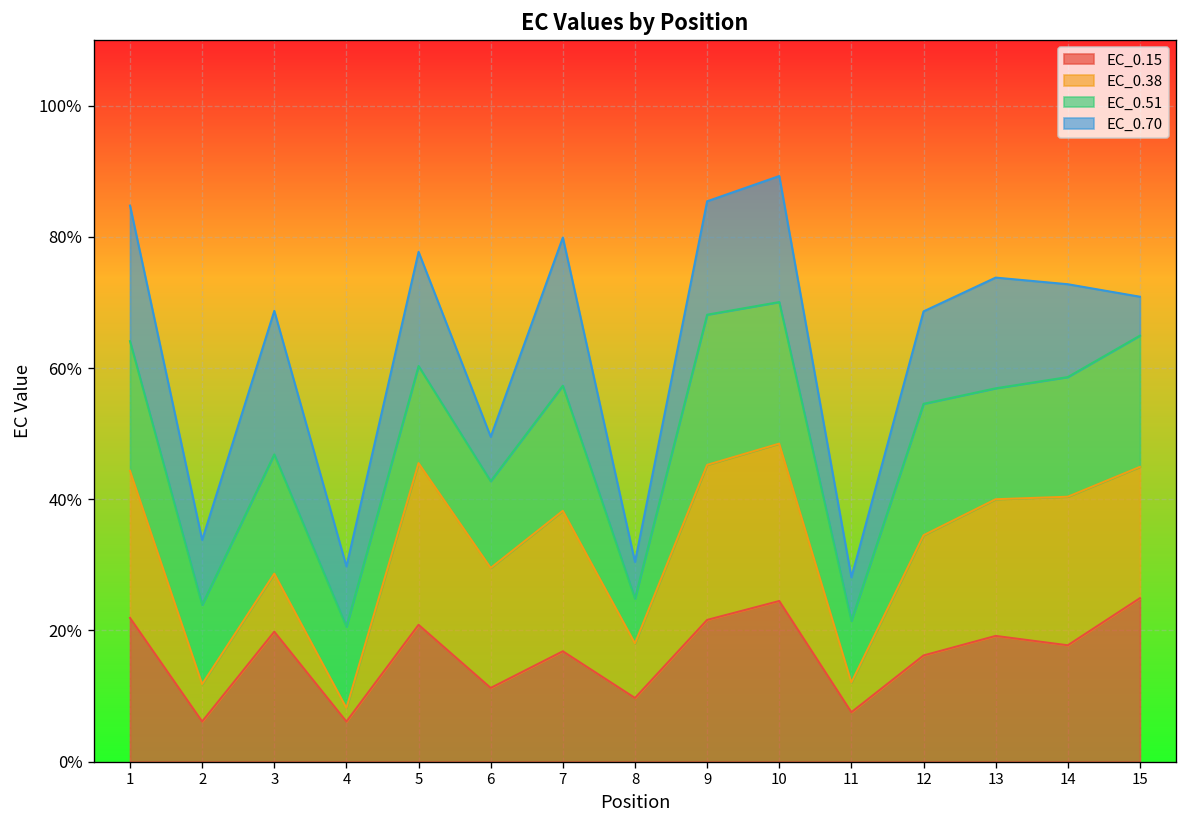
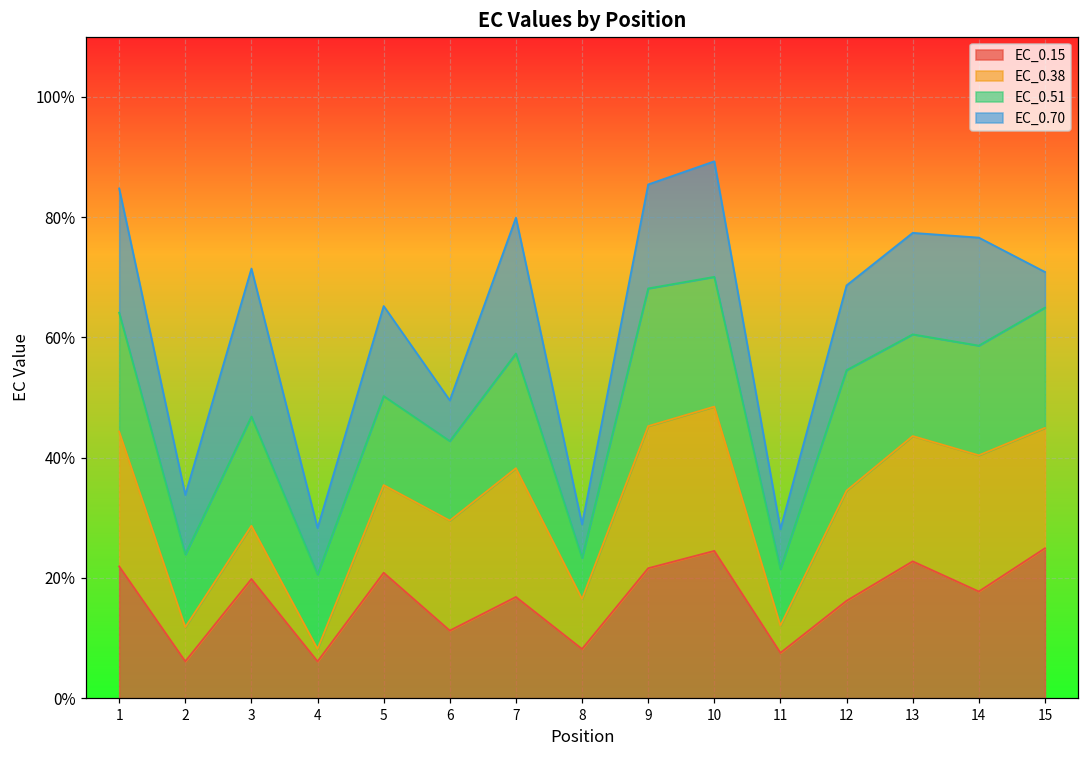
  {
    "EC_0.15": {
      "1": "22%",
      "2": "6%",
      "3": "20%",
      "4": "6%",
      "5": "21%",
      "6": "11%",
      "7": "17%",
-     "8": "10%",
+     "8": "8%",
      "9": "22%",
      "10": "24%",
      "11": "8%",
      "12": "16%",
-     "13": "19%",
+     "13": "23%",
      "14": "18%",
      "15": "25%"
    },
    "EC_0.38": {
      "1": "22%",
      "2": "6%",
      "3": "9%",
      "4": "2%",
-     "5": "25%",
+     "5": "15%",
      "6": "18%",
      "7": "21%",
      "8": "8%",
      "9": "24%",
      "10": "24%",
      "11": "5%",
      "12": "18%",
      "13": "21%",
      "14": "23%",
      "15": "20%"
    },
    "EC_0.51": {
      "1": "20%",
      "2": "12%",
      "3": "18%",
      "4": "12%",
      "5": "15%",
      "6": "13%",
      "7": "19%",
      "8": "7%",
      "9": "23%",
      "10": "22%",
      "11": "9%",
      "12": "20%",
      "13": "17%",
      "14": "18%",
      "15": "20%"
    },
    "EC_0.70": {
      "1": "21%",
      "2": "10%",
-     "3": "22%",
-     "4": "9%",
-     "5": "17%",
+     "3": "25%",
+     "4": "8%",
+     "5": "15%",
      "6": "7%",
      "7": "23%",
      "8": "6%",
      "9": "17%",
      "10": "19%",
      "11": "7%",
      "12": "14%",
      "13": "17%",
-     "14": "14%",
+     "14": "18%",
      "15": "6%"
    }
  }
